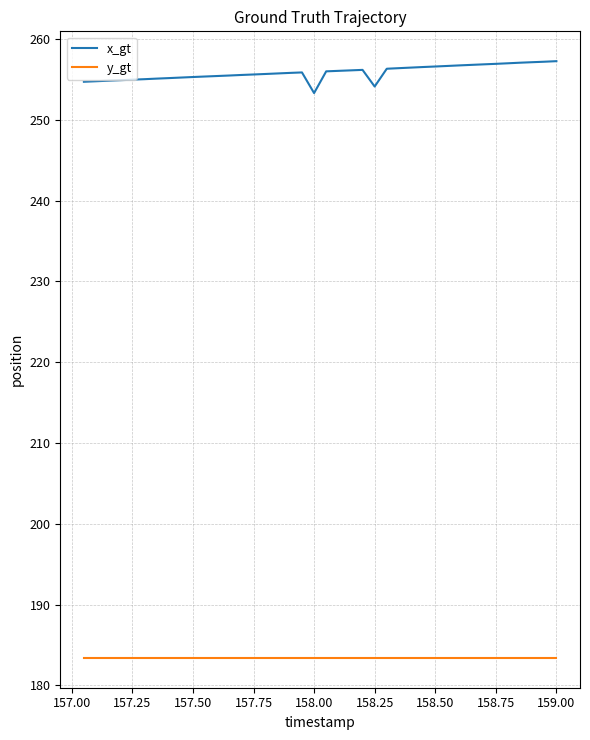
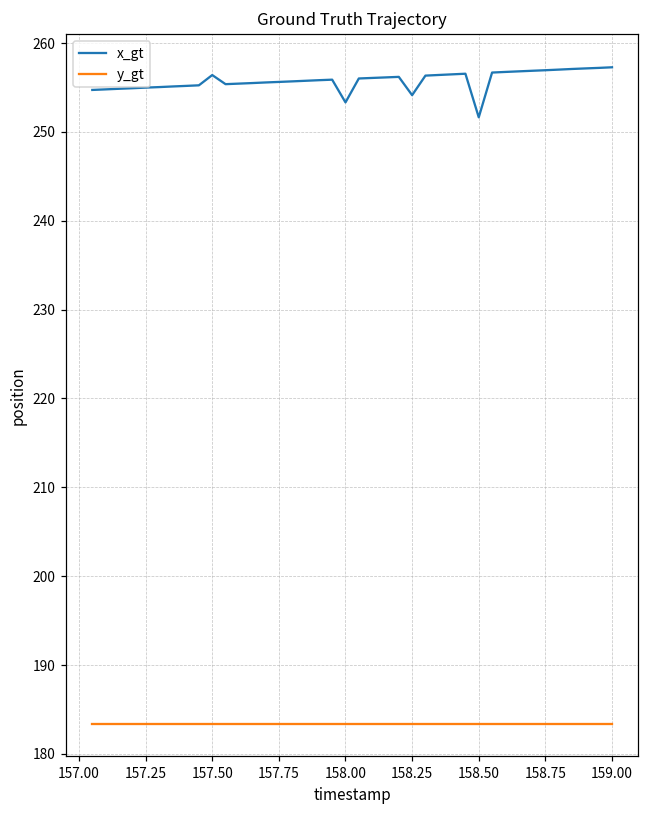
  {
    "x_gt": {
-     "157.50": 255,
+     "157.50": 256,
      "157.75": 256,
      "158.00": 253,
      "158.25": 254,
-     "158.50": 257,
+     "158.50": 252,
      "158.75": 257,
      "159.00": 257
    },
    "y_gt": {
      "157.25": 183,
      "157.50": 183,
      "157.75": 183,
      "158.00": 183,
      "158.25": 183,
      "158.50": 183,
      "158.75": 183,
      "159.00": 183
    }
  }
